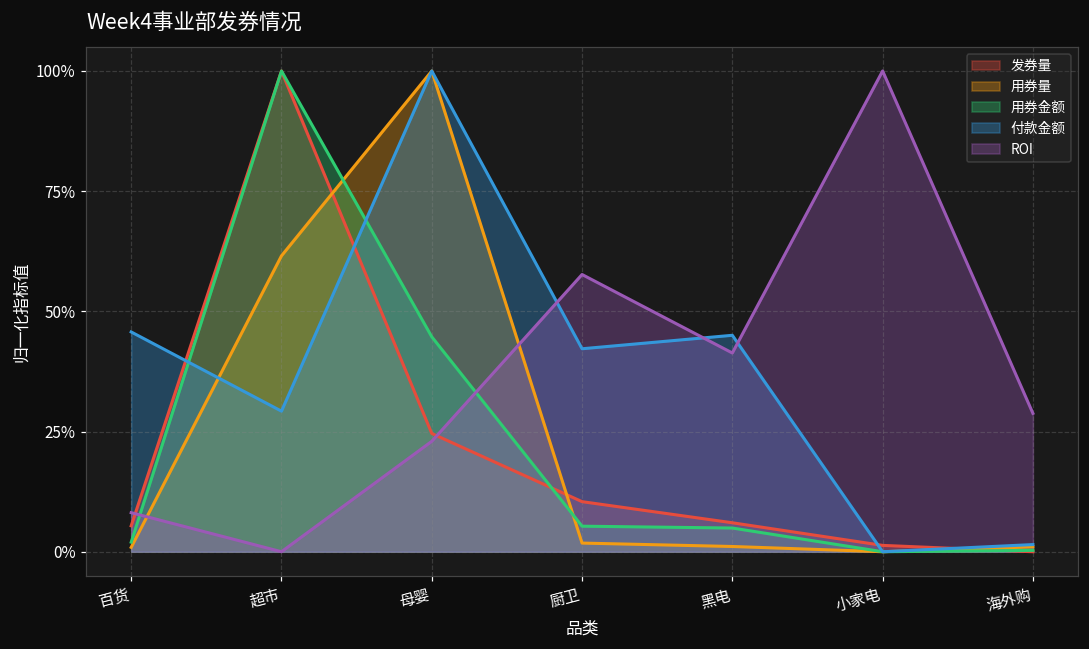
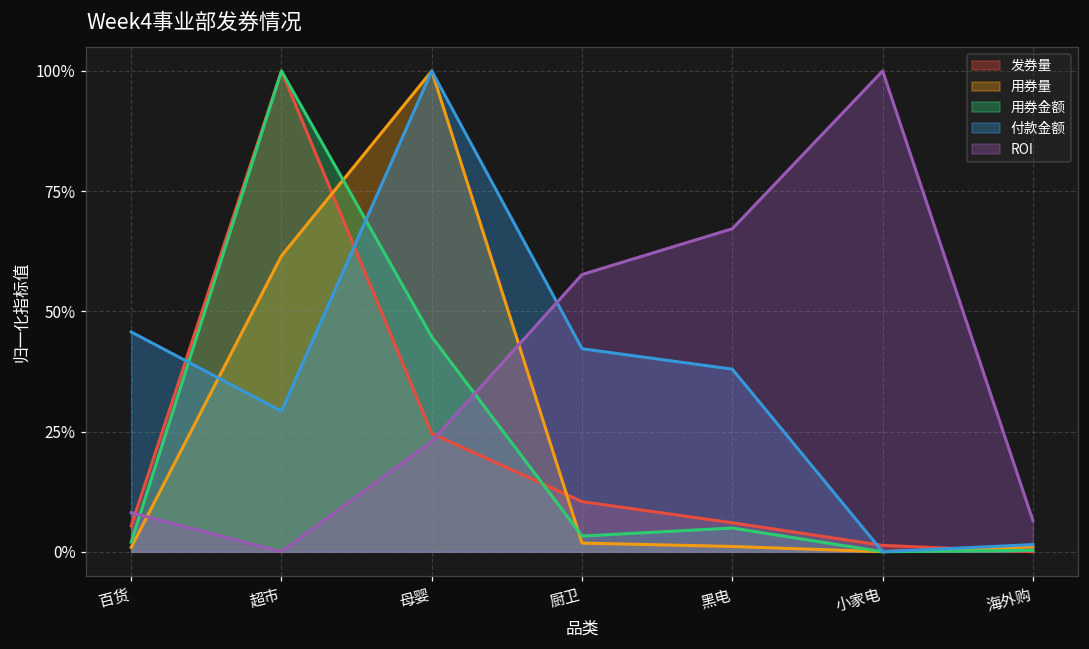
  {
    "用券金额": {
      "百货": "2%",
      "母婴": "45%",
-     "厨卫": "5%",
+     "厨卫": "3%",
      "黑电": "5%"
    },
    "付款金额": {
      "百货": "46%",
      "超市": "29%",
      "厨卫": "42%",
-     "黑电": "45%"
+     "黑电": "38%"
    },
    "ROI": {
      "百货": "8%",
      "超市": "0%",
      "母婴": "23%",
      "厨卫": "58%",
-     "黑电": "41%",
+     "黑电": "67%",
      "小家电": "100%",
-     "海外购": "29%"
+     "海外购": "6%"
    }
  }
